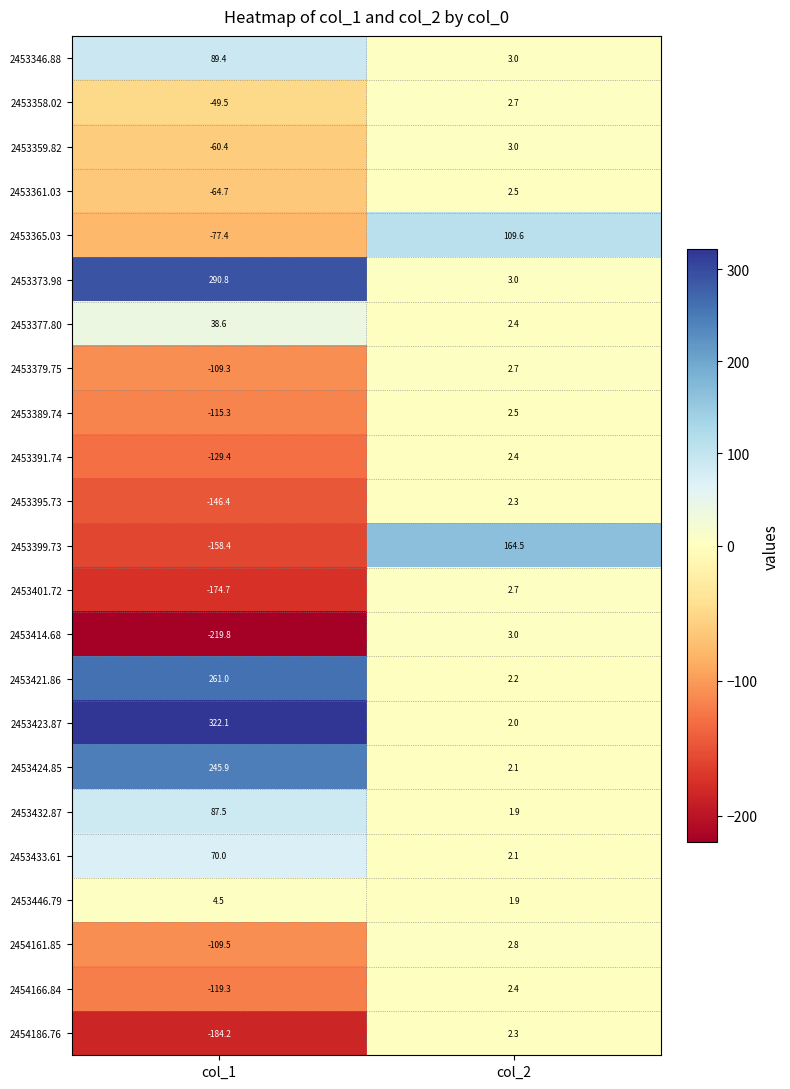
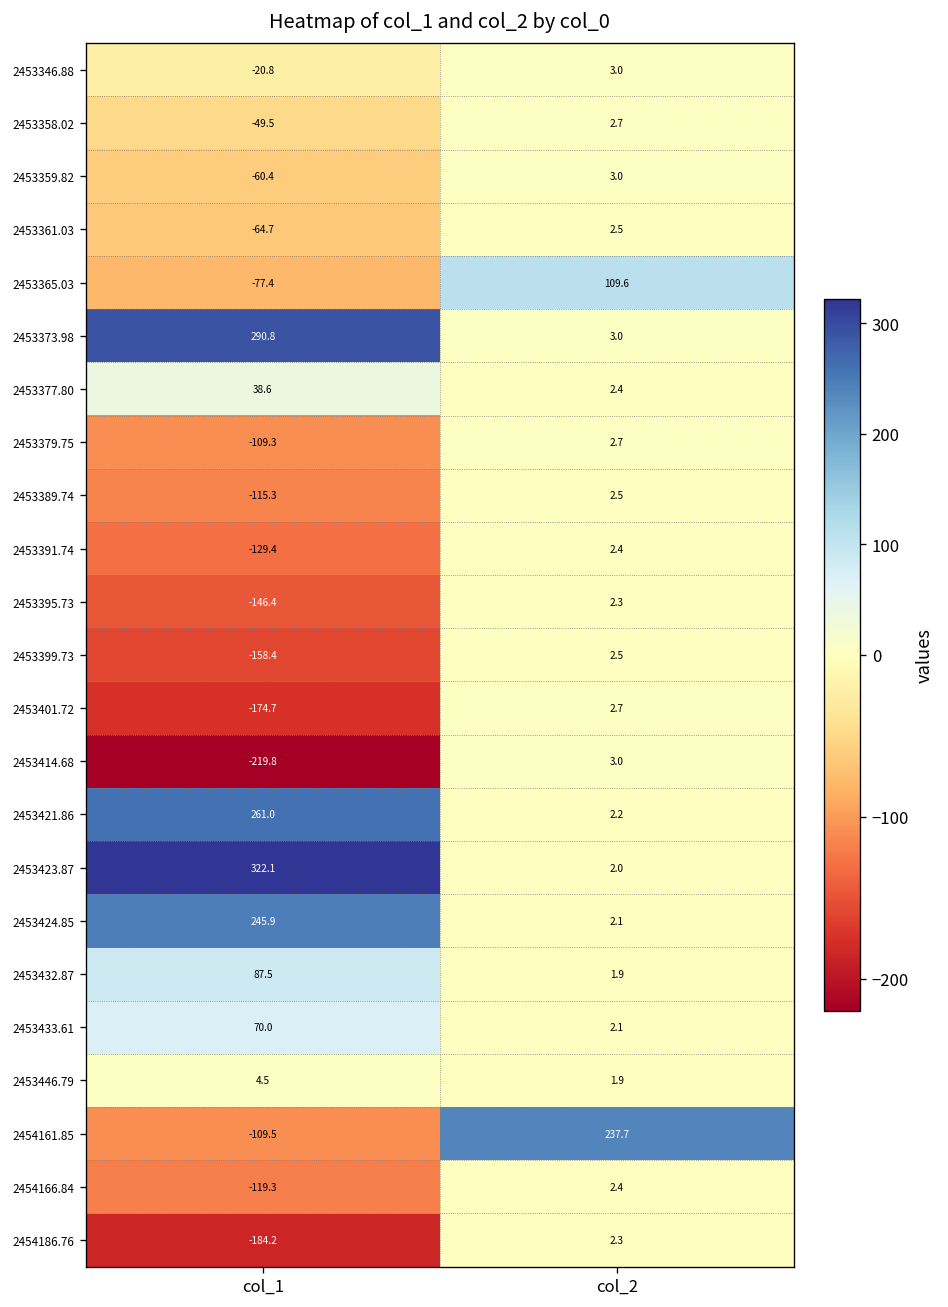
  {
    "2453346.88": {
-     "col_1": 89.4,
+     "col_1": -20.8,
      "col_2": 3.0
    },
    "2453358.02": {
      "col_1": -49.5,
      "col_2": 2.7
    },
    "2453359.82": {
      "col_1": -60.4,
      "col_2": 3.0
    },
    "2453361.03": {
      "col_1": -64.7,
      "col_2": 2.5
    },
    "2453365.03": {
      "col_1": -77.4,
      "col_2": 109.6
    },
    "2453373.98": {
      "col_1": 290.8,
      "col_2": 3.0
    },
    "2453377.80": {
      "col_1": 38.6,
      "col_2": 2.4
    },
    "2453379.75": {
      "col_1": -109.3,
      "col_2": 2.7
    },
    "2453389.74": {
      "col_1": -115.3,
      "col_2": 2.5
    },
    "2453391.74": {
      "col_1": -129.4,
      "col_2": 2.4
    },
    "2453395.73": {
      "col_1": -146.4,
      "col_2": 2.3
    },
    "2453399.73": {
      "col_1": -158.4,
-     "col_2": 164.5
+     "col_2": 2.5
    },
    "2453401.72": {
      "col_1": -174.7,
      "col_2": 2.7
    },
    "2453414.68": {
      "col_1": -219.8,
      "col_2": 3.0
    },
    "2453421.86": {
      "col_1": 261.0,
      "col_2": 2.2
    },
    "2453423.87": {
      "col_1": 322.1,
      "col_2": 2.0
    },
    "2453424.85": {
      "col_1": 245.9,
      "col_2": 2.1
    },
    "2453432.87": {
      "col_1": 87.5,
      "col_2": 1.9
    },
    "2453433.61": {
      "col_1": 70.0,
      "col_2": 2.1
    },
    "2453446.79": {
      "col_1": 4.5,
      "col_2": 1.9
    },
    "2454161.85": {
      "col_1": -109.5,
-     "col_2": 2.8
+     "col_2": 237.7
    },
    "2454166.84": {
      "col_1": -119.3,
      "col_2": 2.4
    },
    "2454186.76": {
      "col_1": -184.2,
      "col_2": 2.3
    }
  }
